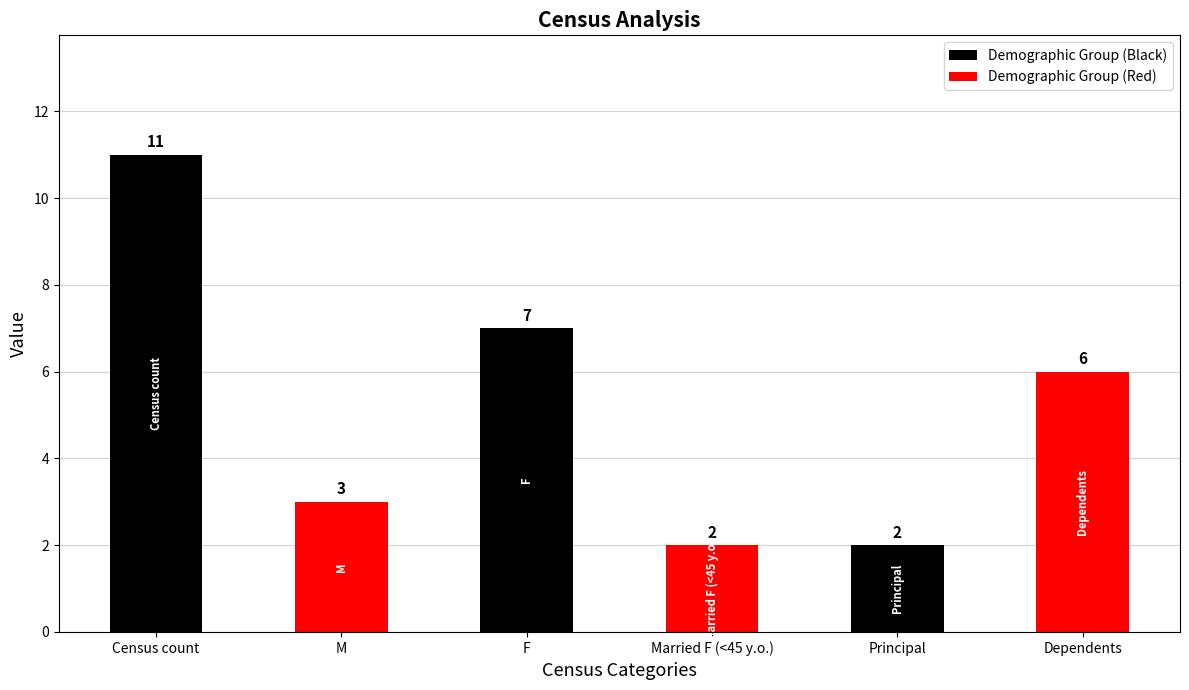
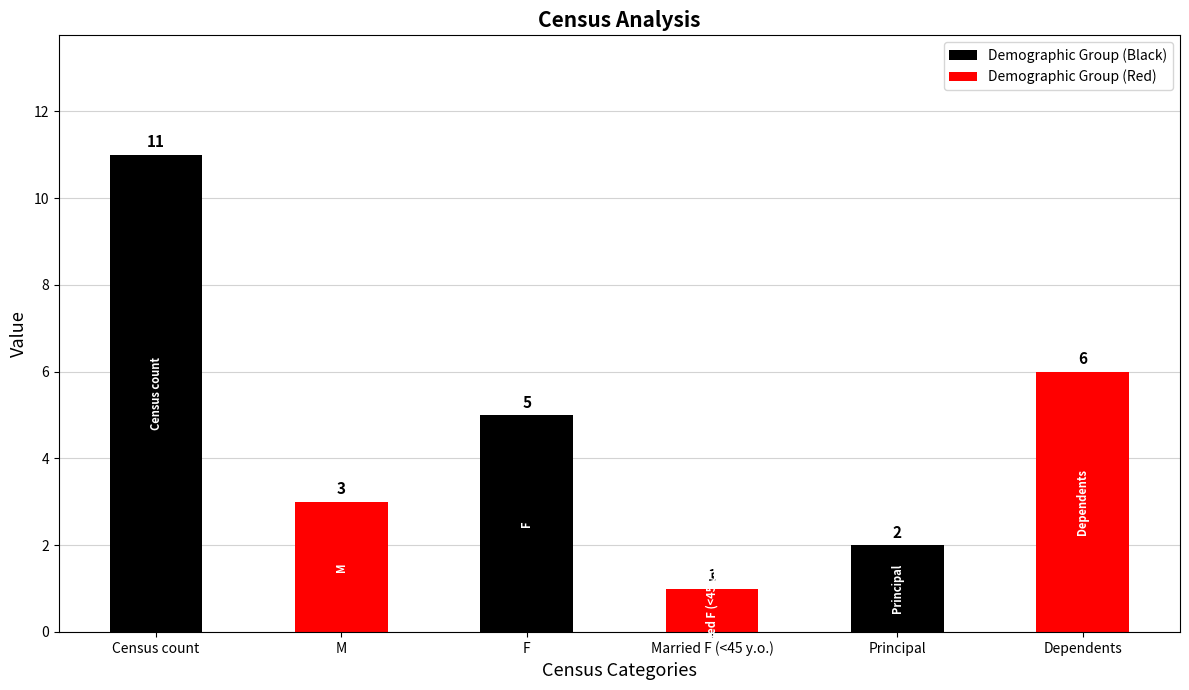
  {
    "Census count": 11,
    "M": 3,
-   "F": 7,
-   "Married F (<45 y.o.)": 2,
+   "F": 5,
+   "Married F (<45 y.o.)": 1,
    "Principal": 2,
    "Dependents": 6
  }
